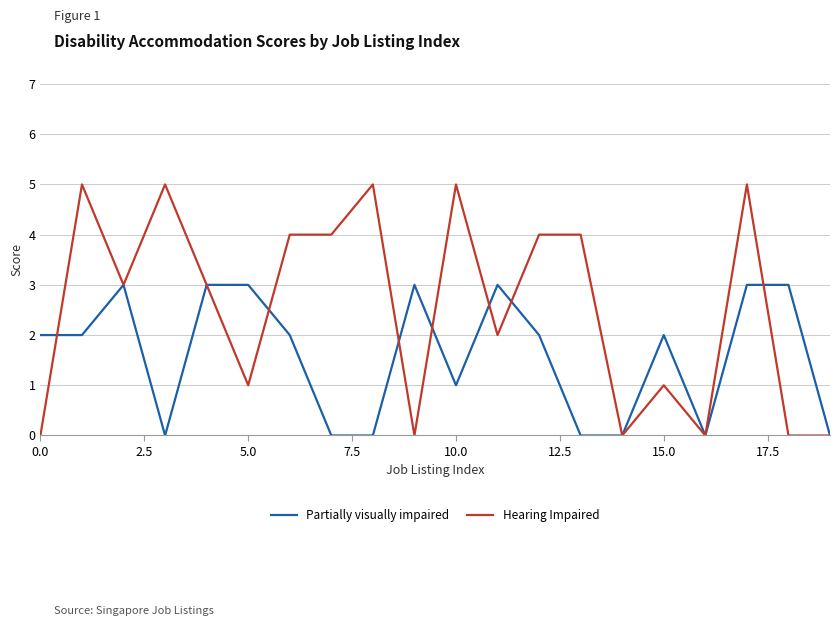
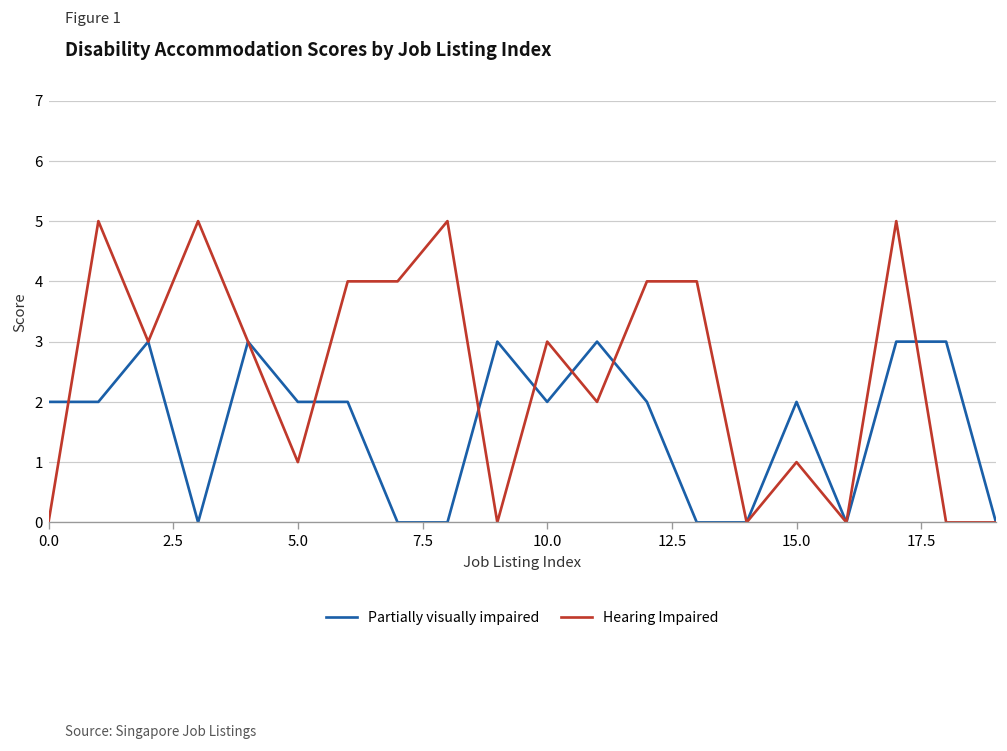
  {
    "Partially visually impaired": {
      "0.0": 2,
-     "5.0": 3,
-     "10.0": 1,
+     "5.0": 2,
+     "10.0": 2,
      "15.0": 2
    },
    "Hearing Impaired": {
      "0.0": 0,
      "5.0": 1,
-     "10.0": 5,
+     "10.0": 3,
      "15.0": 1
    }
  }
